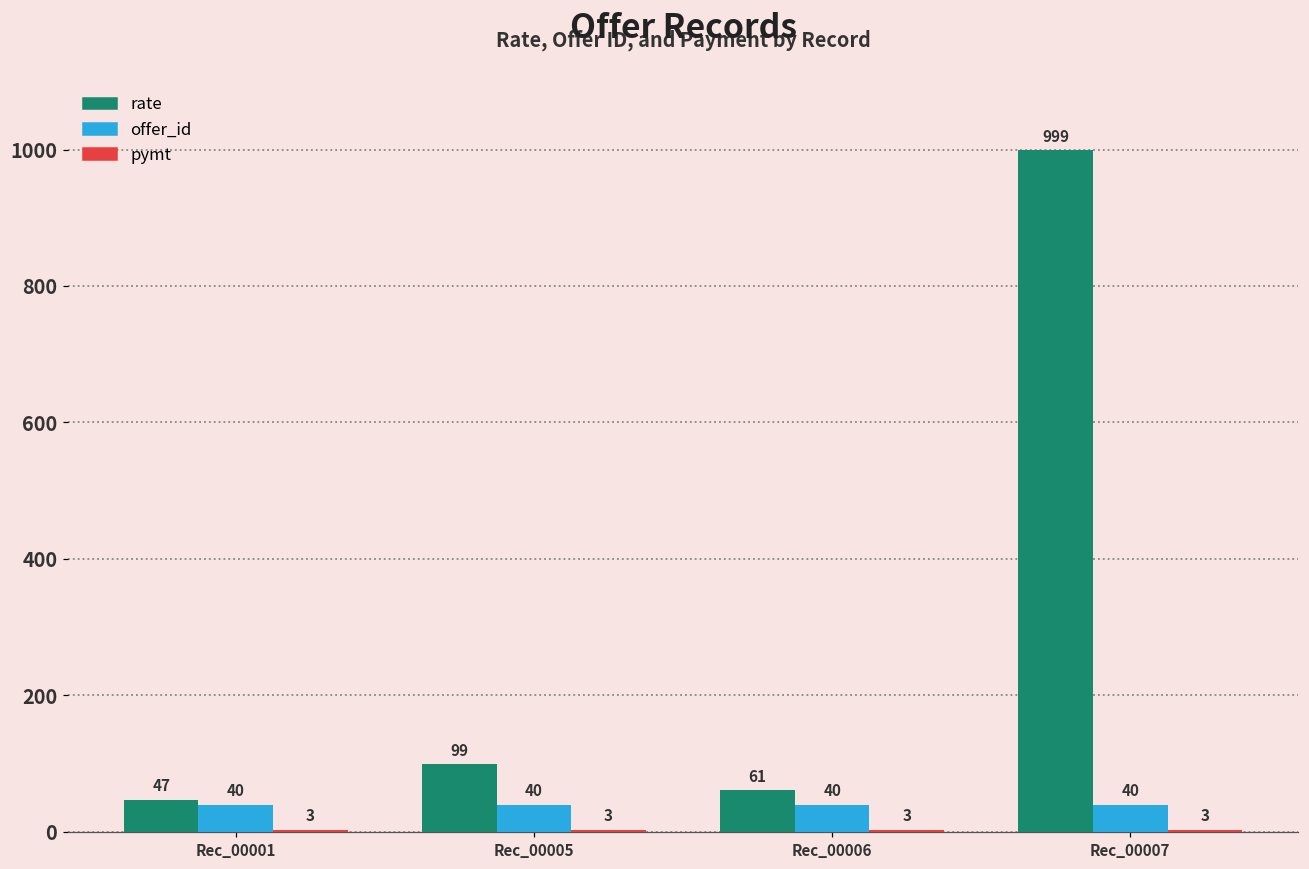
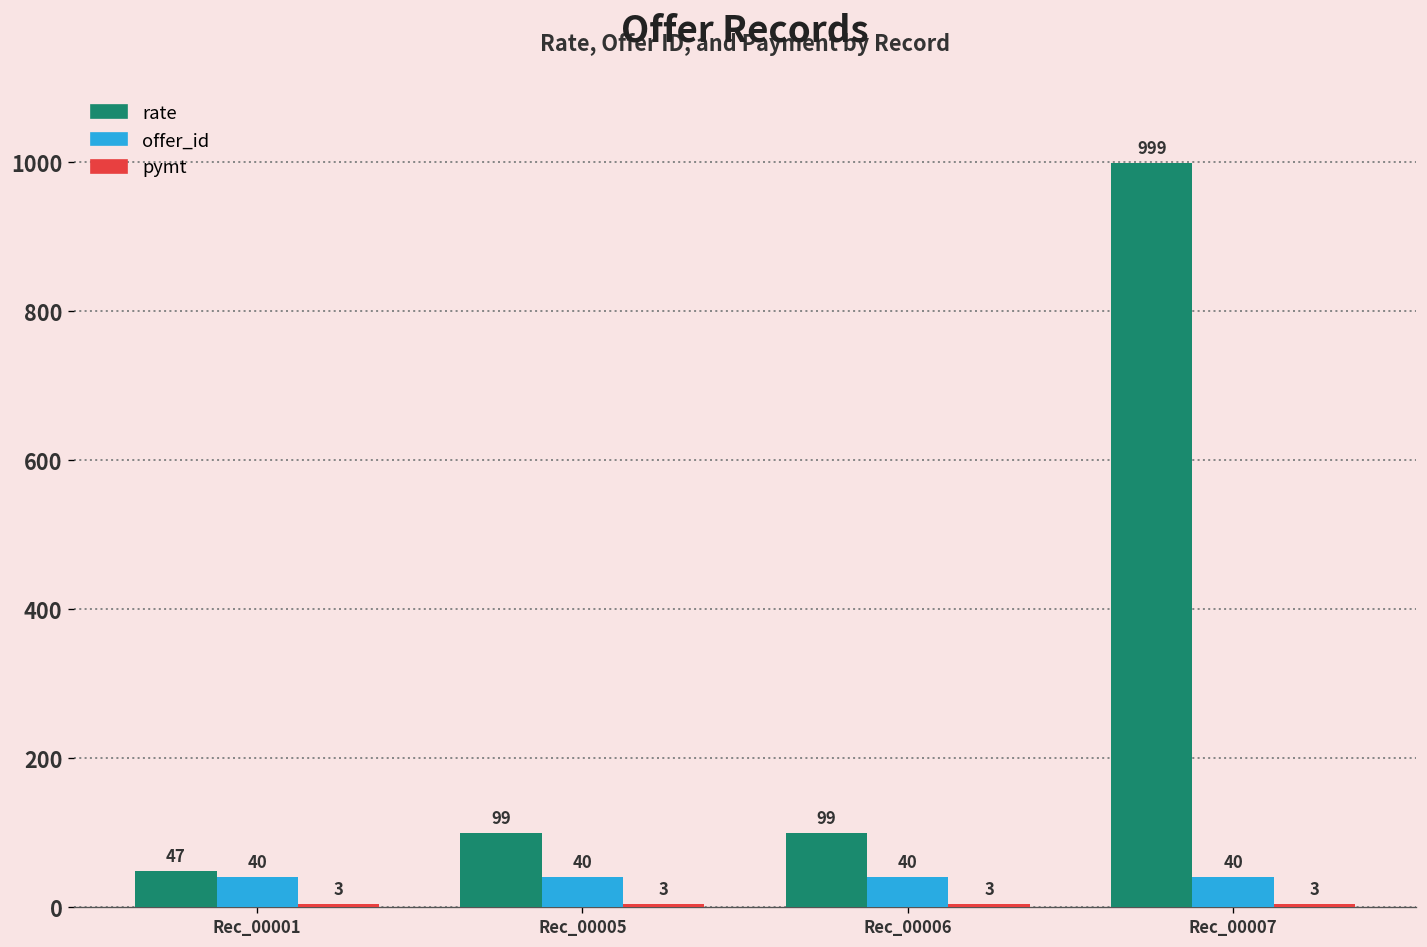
  {
    "rate": {
      "Rec_00001": 47,
      "Rec_00005": 99,
-     "Rec_00006": 61,
+     "Rec_00006": 99,
      "Rec_00007": 999
    },
    "offer_id": {
      "Rec_00001": 40,
      "Rec_00005": 40,
      "Rec_00006": 40,
      "Rec_00007": 40
    },
    "pymt": {
      "Rec_00001": 3,
      "Rec_00005": 3,
      "Rec_00006": 3,
      "Rec_00007": 3
    }
  }
